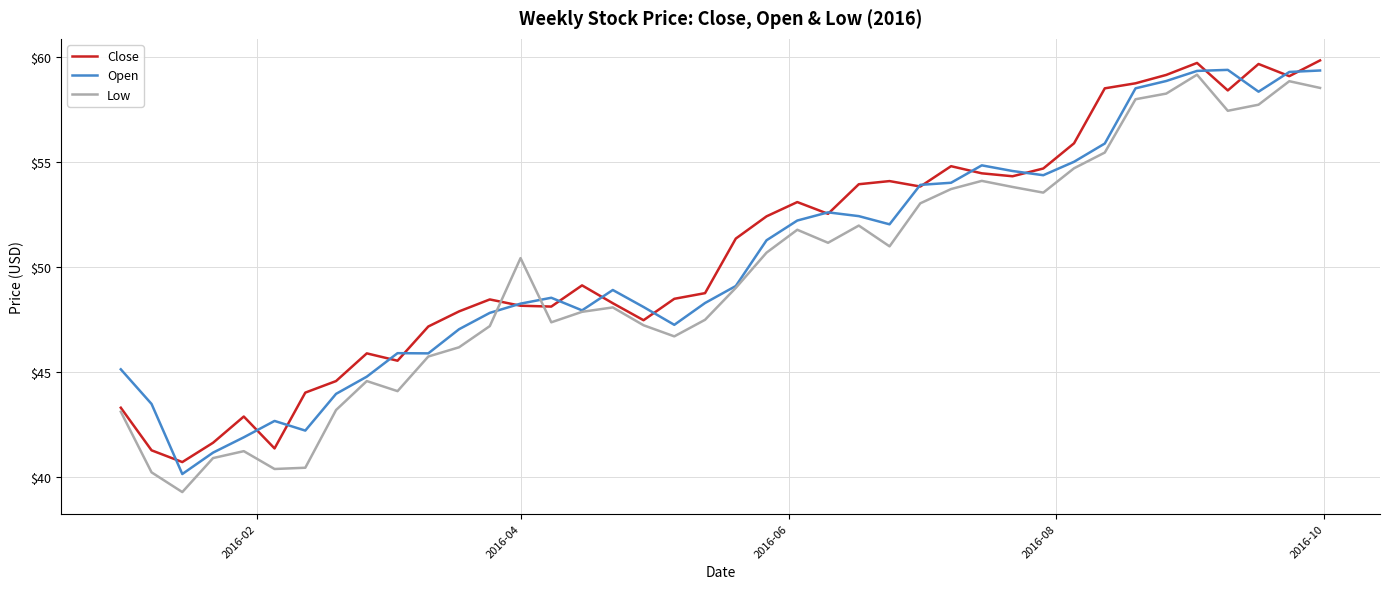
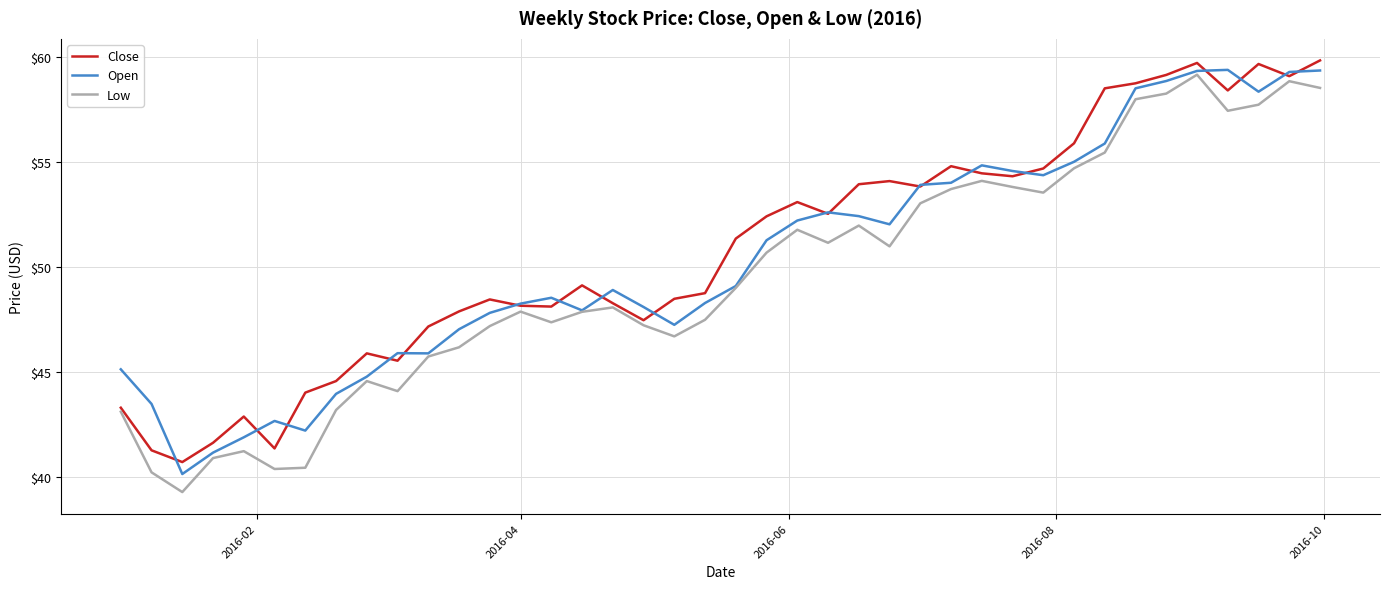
  {
    "Low": {
-     "2016-04": "$50.4"
+     "2016-04": "$47.9"
    }
  }
